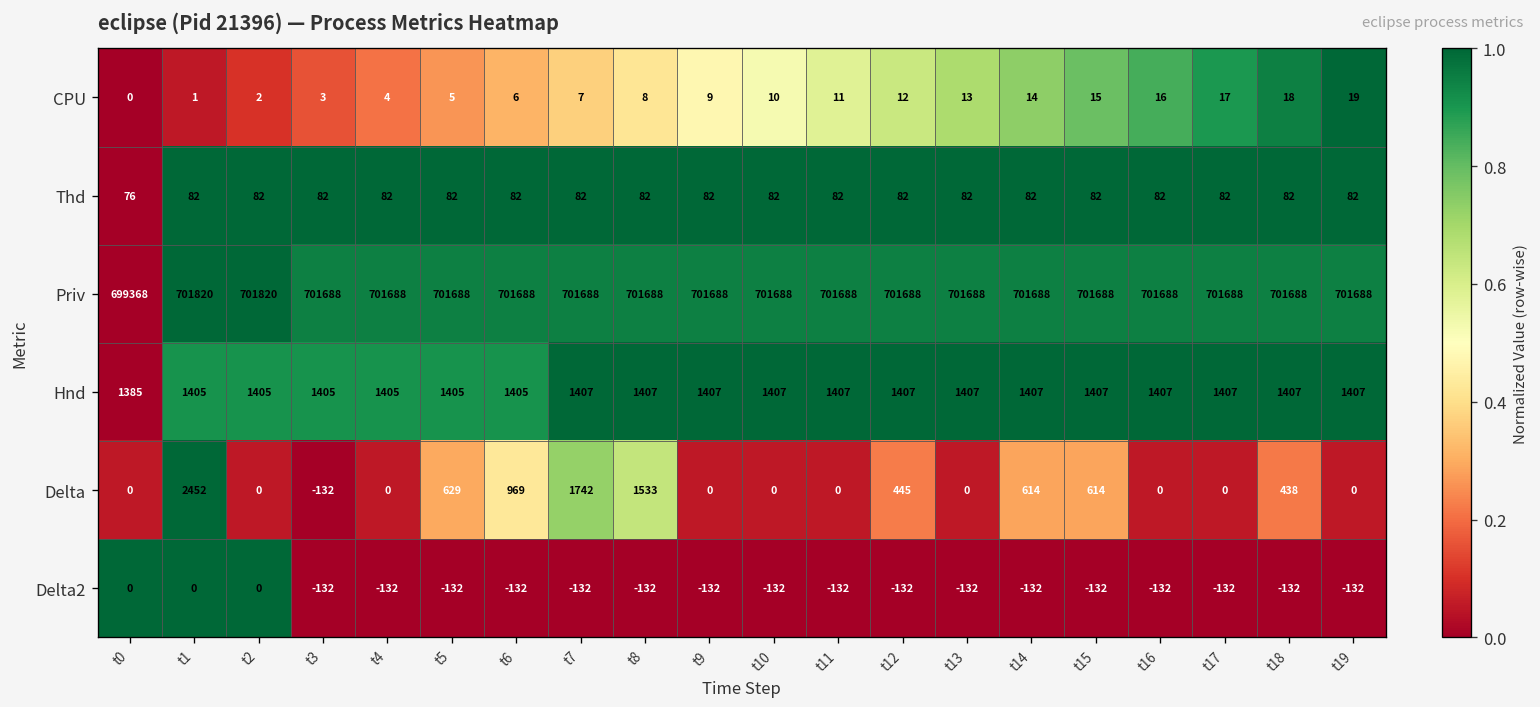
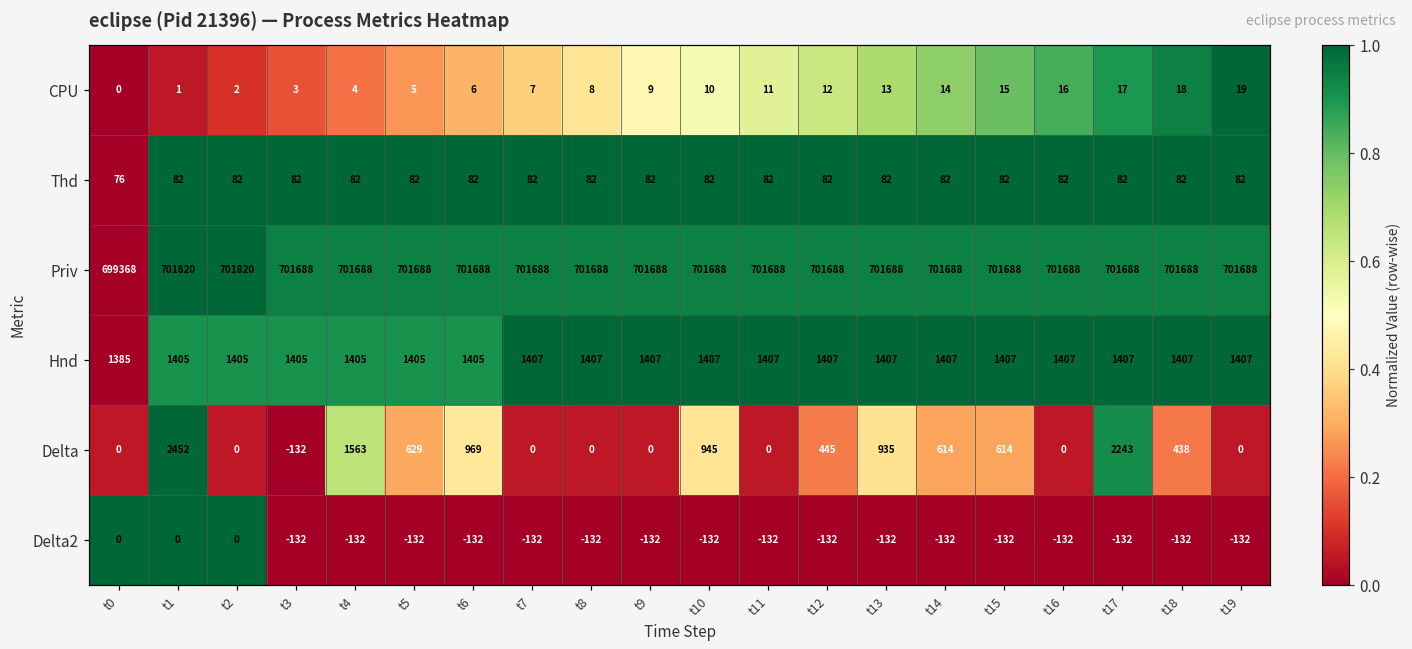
  {
    "CPU": {
      "t0": 0,
      "t1": 1,
      "t2": 2,
      "t3": 3,
      "t4": 4,
      "t5": 5,
      "t6": 6,
      "t7": 7,
      "t8": 8,
      "t9": 9,
      "t10": 10,
      "t11": 11,
      "t12": 12,
      "t13": 13,
      "t14": 14,
      "t15": 15,
      "t16": 16,
      "t17": 17,
      "t18": 18,
      "t19": 19
    },
    "Thd": {
      "t0": 76,
      "t1": 82,
      "t2": 82,
      "t3": 82,
      "t4": 82,
      "t5": 82,
      "t6": 82,
      "t7": 82,
      "t8": 82,
      "t9": 82,
      "t10": 82,
      "t11": 82,
      "t12": 82,
      "t13": 82,
      "t14": 82,
      "t15": 82,
      "t16": 82,
      "t17": 82,
      "t18": 82,
      "t19": 82
    },
    "Priv": {
      "t0": 699368,
      "t1": 701820,
      "t2": 701820,
      "t3": 701688,
      "t4": 701688,
      "t5": 701688,
      "t6": 701688,
      "t7": 701688,
      "t8": 701688,
      "t9": 701688,
      "t10": 701688,
      "t11": 701688,
      "t12": 701688,
      "t13": 701688,
      "t14": 701688,
      "t15": 701688,
      "t16": 701688,
      "t17": 701688,
      "t18": 701688,
      "t19": 701688
    },
    "Hnd": {
      "t0": 1385,
      "t1": 1405,
      "t2": 1405,
      "t3": 1405,
      "t4": 1405,
      "t5": 1405,
      "t6": 1405,
      "t7": 1407,
      "t8": 1407,
      "t9": 1407,
      "t10": 1407,
      "t11": 1407,
      "t12": 1407,
      "t13": 1407,
      "t14": 1407,
      "t15": 1407,
      "t16": 1407,
      "t17": 1407,
      "t18": 1407,
      "t19": 1407
    },
    "Delta": {
      "t0": 0,
      "t1": 2452,
      "t2": 0,
      "t3": -132,
-     "t4": 0,
+     "t4": 1563,
      "t5": 629,
      "t6": 969,
-     "t7": 1742,
-     "t8": 1533,
+     "t7": 0,
+     "t8": 0,
      "t9": 0,
-     "t10": 0,
+     "t10": 945,
      "t11": 0,
      "t12": 445,
-     "t13": 0,
+     "t13": 935,
      "t14": 614,
      "t15": 614,
      "t16": 0,
-     "t17": 0,
+     "t17": 2243,
      "t18": 438,
      "t19": 0
    },
    "Delta2": {
      "t0": 0,
      "t1": 0,
      "t2": 0,
      "t3": -132,
      "t4": -132,
      "t5": -132,
      "t6": -132,
      "t7": -132,
      "t8": -132,
      "t9": -132,
      "t10": -132,
      "t11": -132,
      "t12": -132,
      "t13": -132,
      "t14": -132,
      "t15": -132,
      "t16": -132,
      "t17": -132,
      "t18": -132,
      "t19": -132
    }
  }
